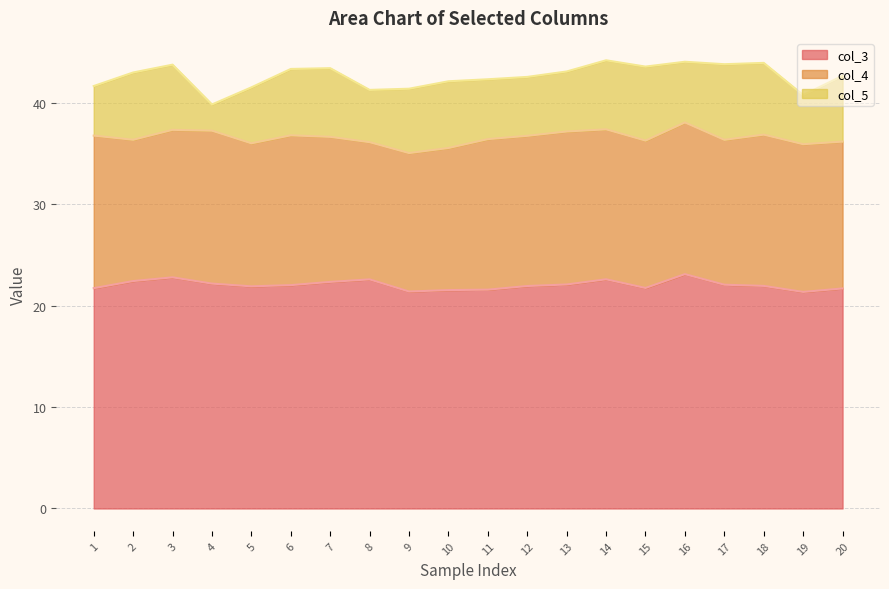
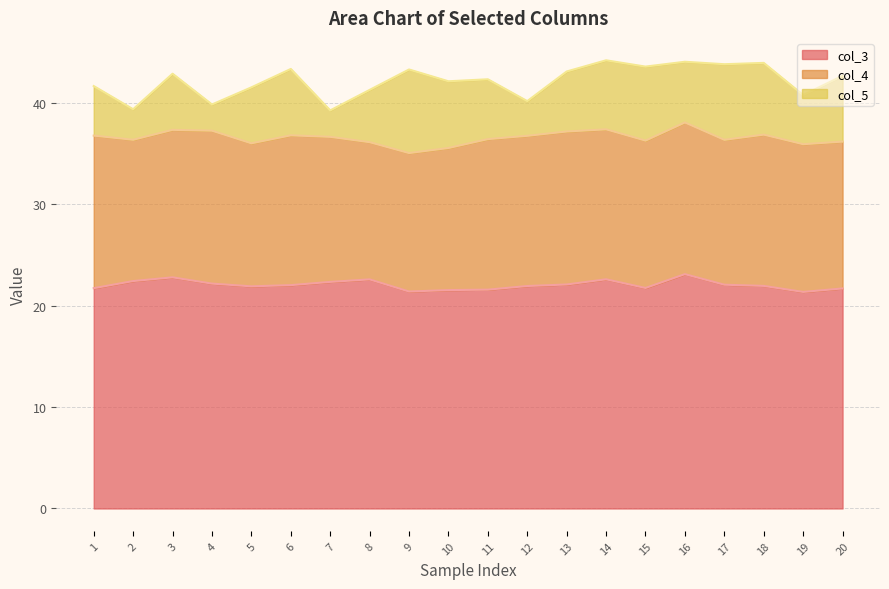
  {
    "col_5": {
      "1": 4.9,
-     "2": 6.6,
-     "3": 6.4,
+     "2": 3.0,
+     "3": 5.5,
      "4": 2.6,
      "5": 5.5,
      "6": 6.5,
-     "7": 6.8,
+     "7": 2.6,
      "8": 5.2,
-     "9": 6.3,
+     "9": 8.2,
      "10": 6.6,
      "11": 5.9,
-     "12": 5.8,
+     "12": 3.4,
      "13": 5.9,
      "14": 6.8,
      "15": 7.3,
      "16": 6.0,
      "17": 7.5,
      "18": 7.1
    }
  }
